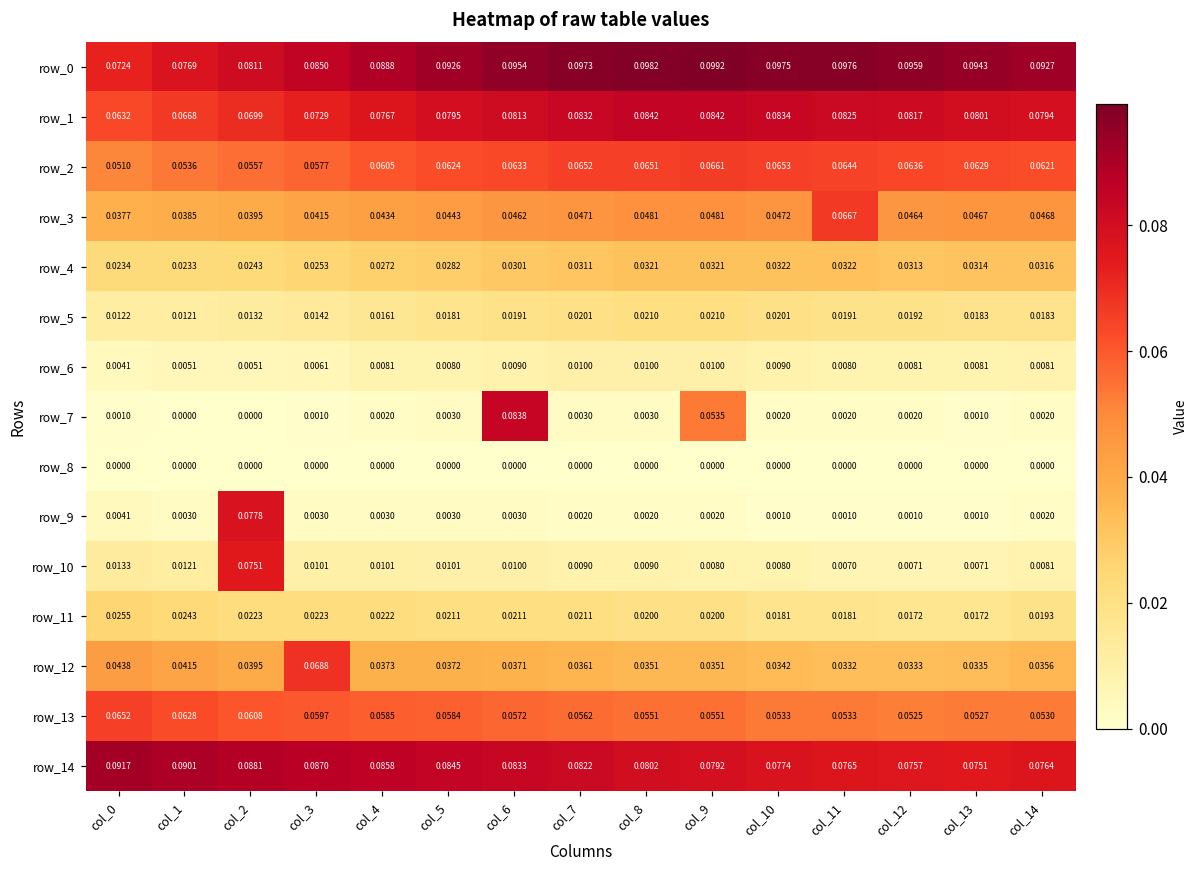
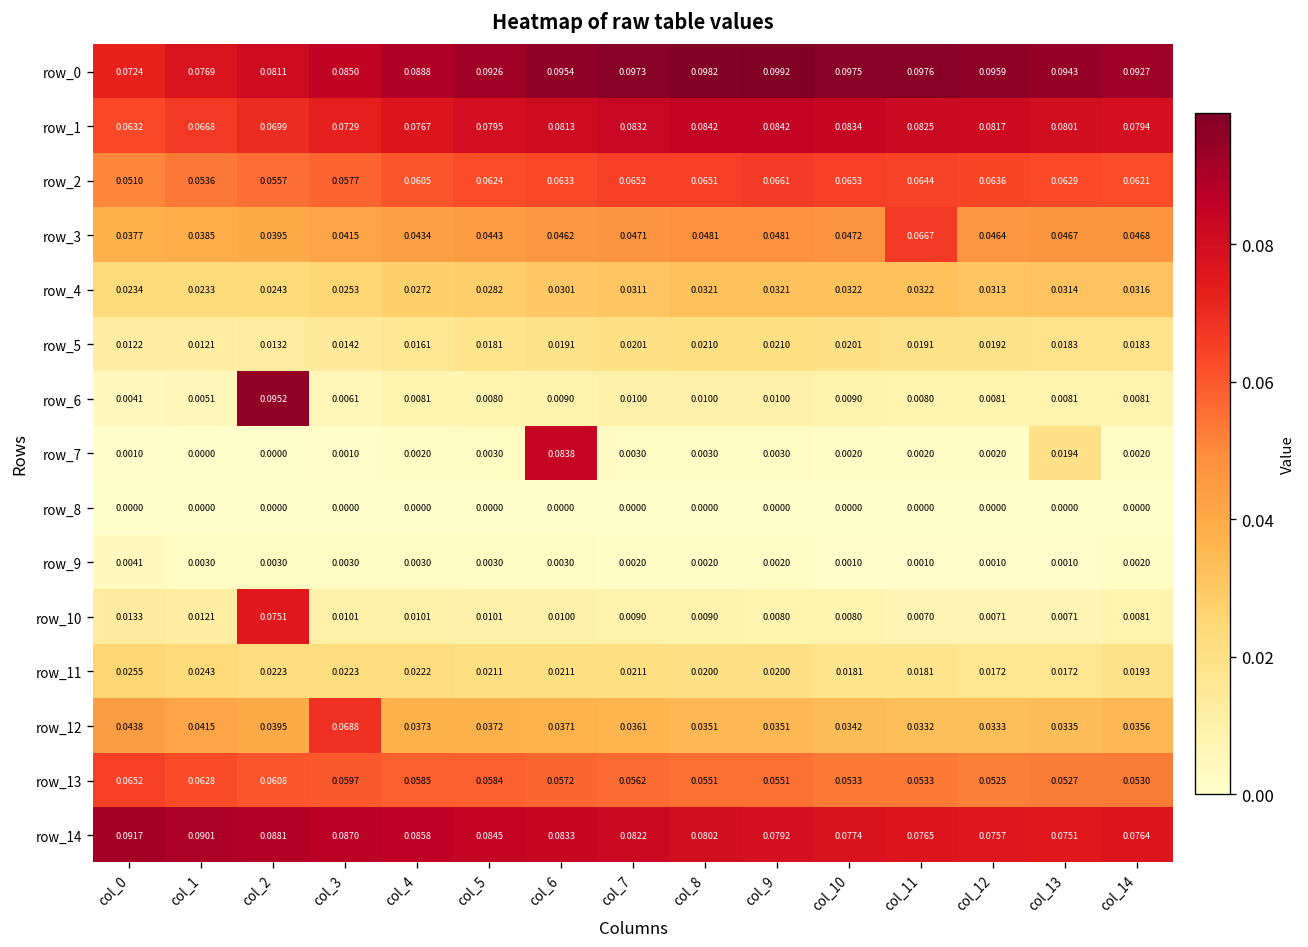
  {
    "row_6": {
      "col_0": 0.0041,
      "col_1": 0.0051,
-     "col_2": 0.0051,
+     "col_2": 0.0952,
      "col_3": 0.0061,
      "col_4": 0.0081,
      "col_5": 0.0080,
      "col_6": 0.0090,
      "col_7": 0.0100,
      "col_8": 0.0100,
      "col_9": 0.0100,
      "col_10": 0.0090,
      "col_11": 0.0080,
      "col_12": 0.0081,
      "col_13": 0.0081,
      "col_14": 0.0081
    },
    "row_7": {
      "col_0": 0.0010,
      "col_1": 0.0000,
      "col_2": 0.0000,
      "col_3": 0.0010,
      "col_4": 0.0020,
      "col_5": 0.0030,
      "col_6": 0.0838,
      "col_7": 0.0030,
      "col_8": 0.0030,
-     "col_9": 0.0535,
+     "col_9": 0.0030,
      "col_10": 0.0020,
      "col_11": 0.0020,
      "col_12": 0.0020,
-     "col_13": 0.0010,
+     "col_13": 0.0194,
      "col_14": 0.0020
    },
    "row_9": {
      "col_0": 0.0041,
      "col_1": 0.0030,
-     "col_2": 0.0778,
+     "col_2": 0.0030,
      "col_3": 0.0030,
      "col_4": 0.0030,
      "col_5": 0.0030,
      "col_6": 0.0030,
      "col_7": 0.0020,
      "col_8": 0.0020,
      "col_9": 0.0020,
      "col_10": 0.0010,
      "col_11": 0.0010,
      "col_12": 0.0010,
      "col_13": 0.0010,
      "col_14": 0.0020
    }
  }
